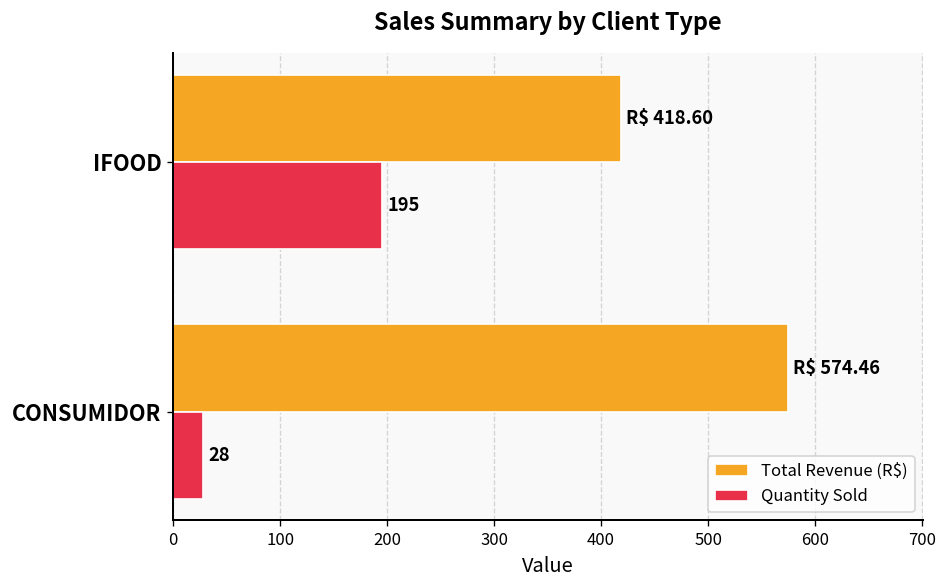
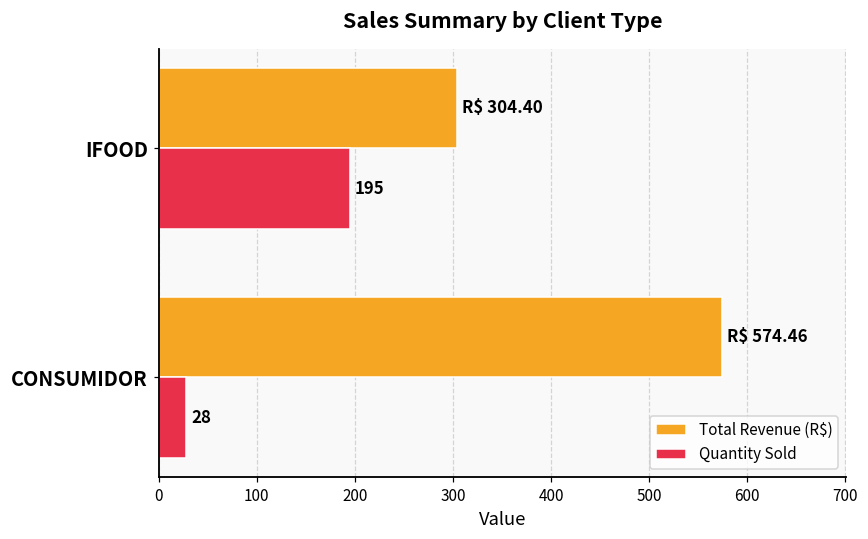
  {
    "Total Revenue (R$)": {
-     "IFOOD": 418.60,
+     "IFOOD": 304.40,
      "CONSUMIDOR": 574.46
    },
    "Quantity Sold": {
      "IFOOD": 195,
      "CONSUMIDOR": 28
    }
  }
